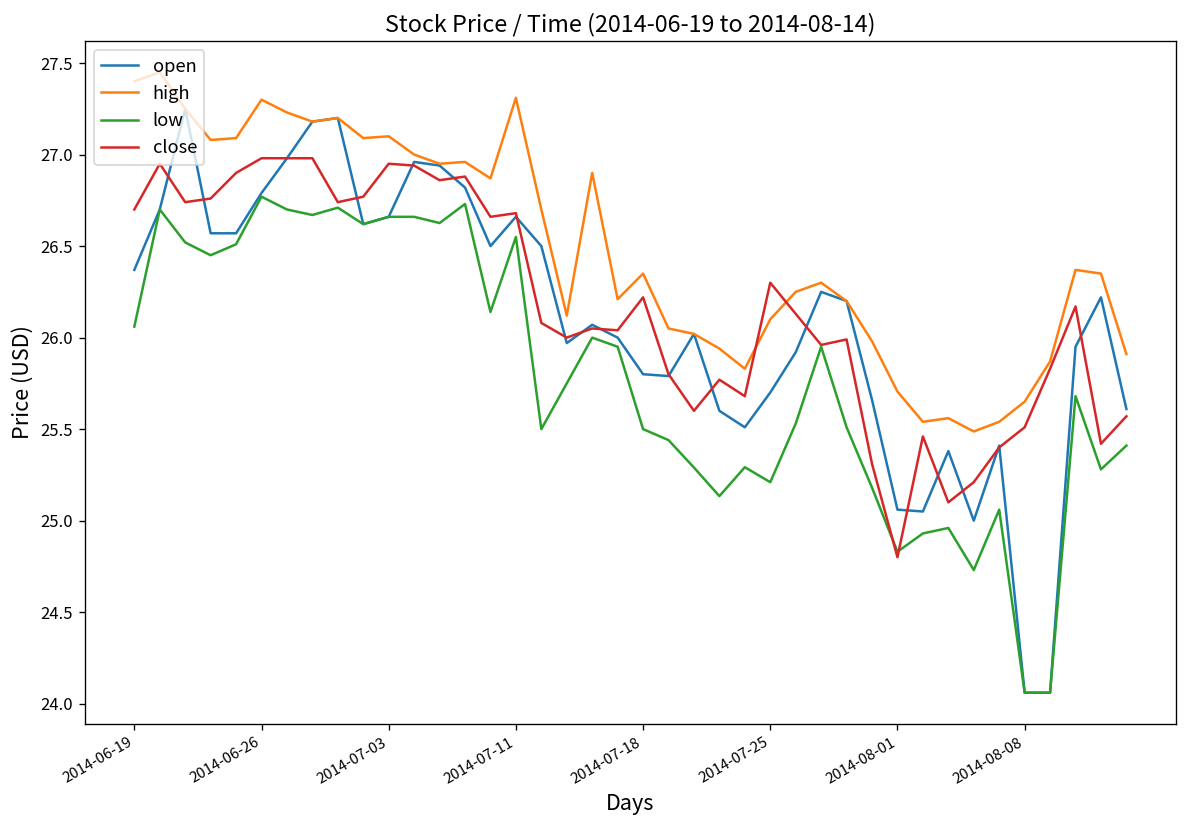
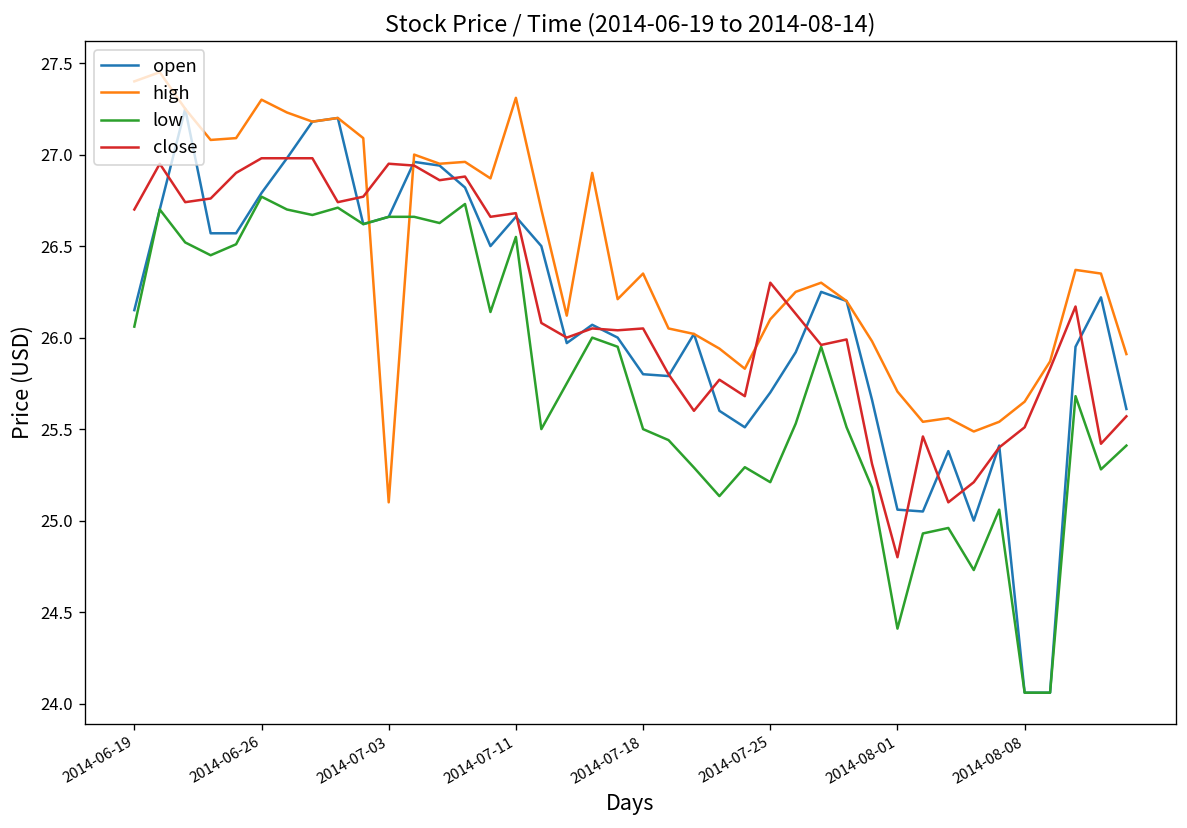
  {
    "open": {
-     "2014-06-19": 26.37,
+     "2014-06-19": 26.15,
      "2014-06-26": 26.79,
      "2014-07-11": 26.66,
      "2014-07-18": 25.80,
      "2014-07-25": 25.70,
      "2014-08-01": 25.06
    },
    "high": {
      "2014-06-26": 27.3,
-     "2014-07-03": 27.1,
+     "2014-07-03": 25.1,
      "2014-07-11": 27.3,
      "2014-07-18": 26.35,
      "2014-07-25": 26.1,
      "2014-08-01": 25.7,
      "2014-08-08": 25.65
    },
    "low": {
      "2014-06-19": 26.06,
      "2014-06-26": 26.77,
      "2014-07-11": 26.55,
      "2014-07-18": 25.50,
      "2014-07-25": 25.21,
-     "2014-08-01": 24.83
+     "2014-08-01": 24.41
    },
    "close": {
      "2014-06-19": 26.70,
      "2014-06-26": 26.98,
      "2014-07-03": 26.95,
      "2014-07-11": 26.68,
-     "2014-07-18": 26.22,
+     "2014-07-18": 26.05,
      "2014-07-25": 26.30,
      "2014-08-01": 24.80,
      "2014-08-08": 25.51
    }
  }
